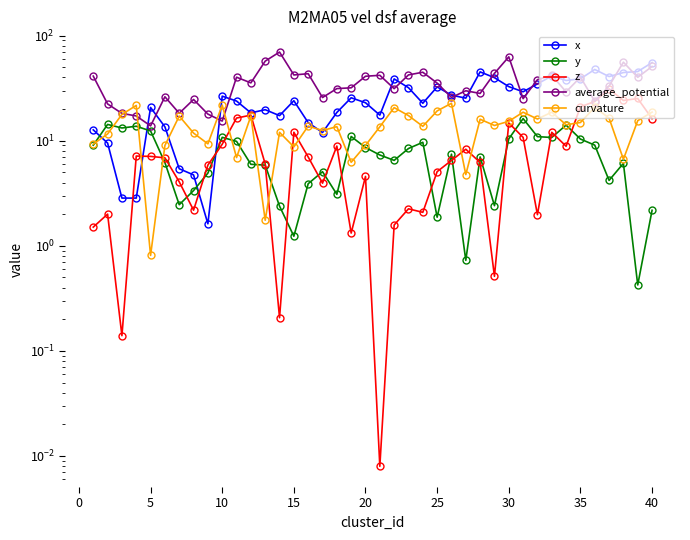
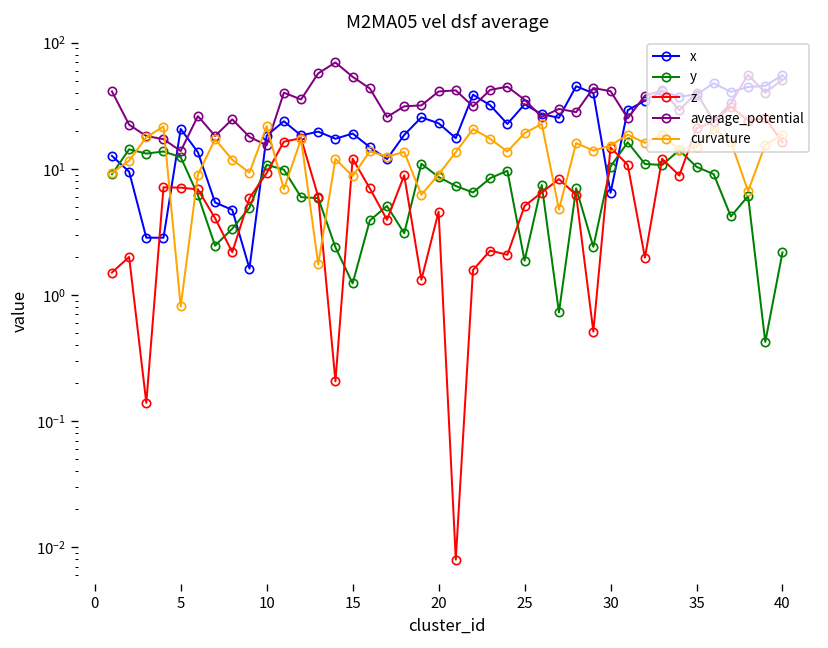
  {
    "x": {
      "5": 21,
-     "10": 27,
-     "15": 24,
+     "10": 18,
+     "15": 19,
      "20": 23,
      "25": 32,
-     "30": 33
+     "30": 6
    },
    "y": {
      "5": 12,
      "10": 11,
      "15": 1.2,
      "25": 1.9,
      "30": 10,
      "35": 10,
      "40": 2.2
    },
    "z": {
      "5": 7,
      "10": 9,
      "15": 12,
      "20": 5,
      "25": 5,
      "40": 16
    },
    "average_potential": {
      "5": 14,
      "10": 15,
-     "15": 42,
+     "15": 50,
      "20": 41,
      "25": 35,
-     "30": 60
+     "30": 41
    },
    "curvature": {
      "5": 0.8,
      "10": 22,
      "15": 9,
      "25": 19,
      "35": 15
    }
  }
